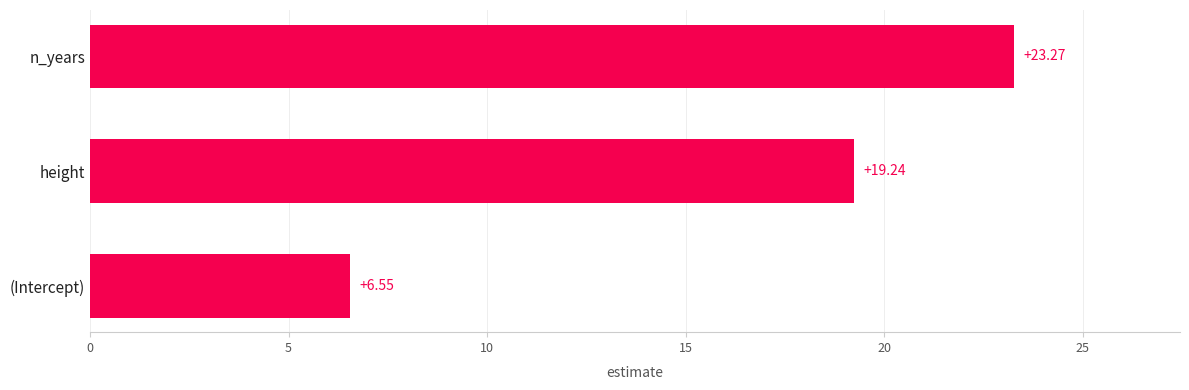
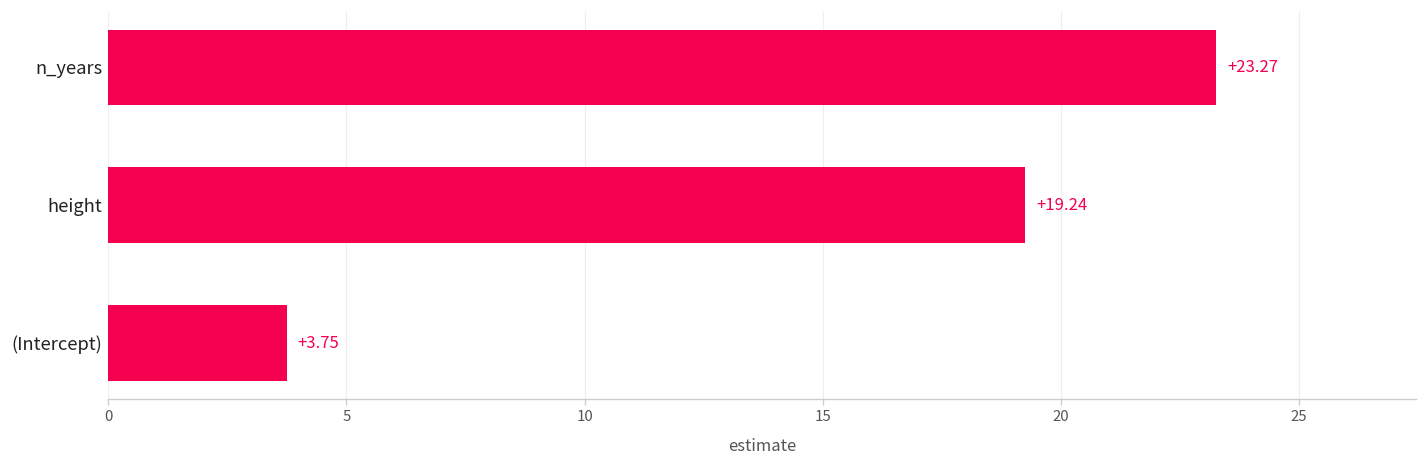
  {
    "n_years": "+23.27",
    "height": "+19.24",
-   "(Intercept)": "+6.55"
+   "(Intercept)": "+3.75"
  }
